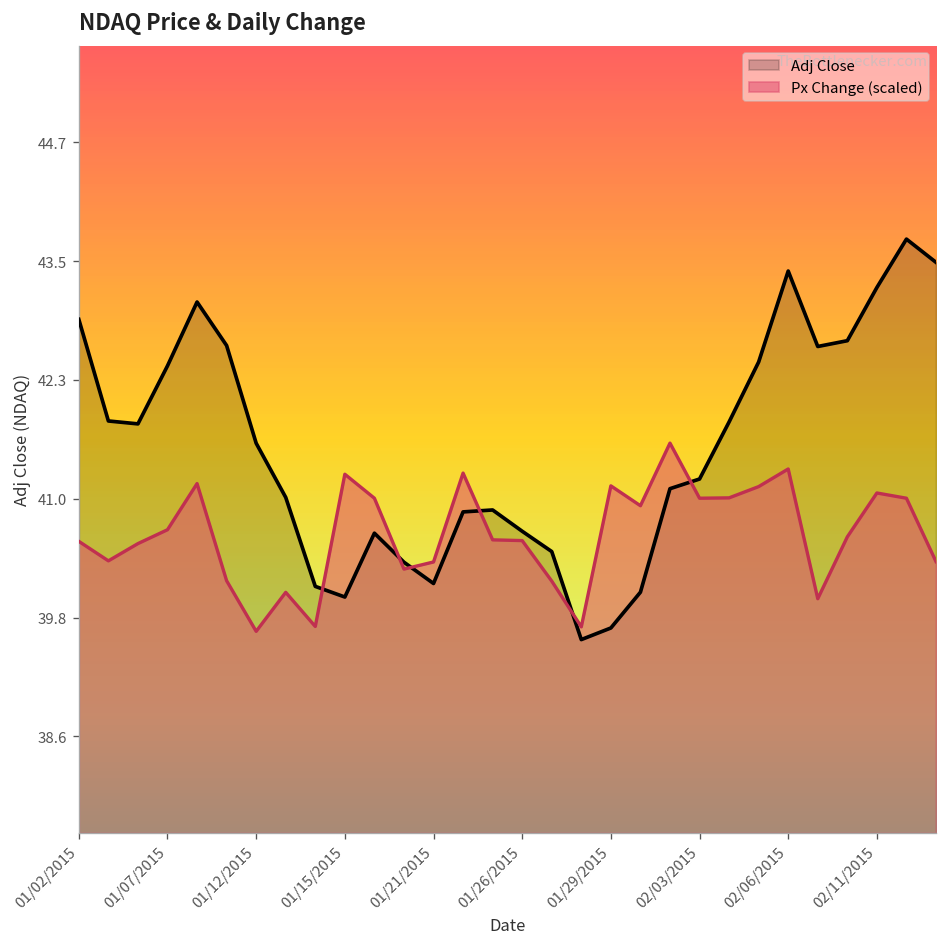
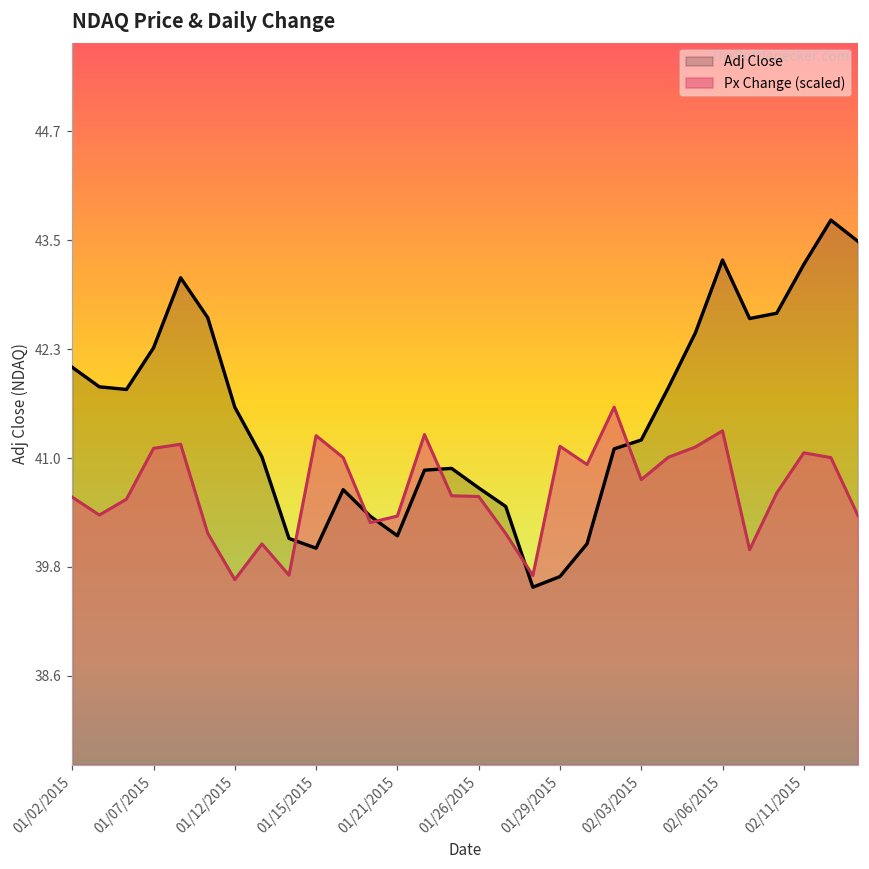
  {
    "Adj Close": {
-     "01/02/2015": 42.9,
-     "01/07/2015": 42.4,
+     "01/02/2015": 42.1,
+     "01/07/2015": 42.3,
      "01/12/2015": 41.6,
      "01/15/2015": 40.0,
      "01/21/2015": 40.2,
      "01/26/2015": 40.7,
      "01/29/2015": 39.7,
      "02/03/2015": 41.2,
-     "02/06/2015": 43.4,
+     "02/06/2015": 43.3,
      "02/11/2015": 43.2
    },
    "Px Change (scaled)": {
      "01/02/2015": 40.6,
-     "01/07/2015": 40.7,
+     "01/07/2015": 41.1,
      "01/12/2015": 39.7,
      "01/15/2015": 41.3,
      "01/21/2015": 40.4,
      "01/26/2015": 40.6,
      "01/29/2015": 41.2,
-     "02/03/2015": 41.0,
+     "02/03/2015": 40.8,
      "02/06/2015": 41.3,
      "02/11/2015": 41.1
    }
  }
